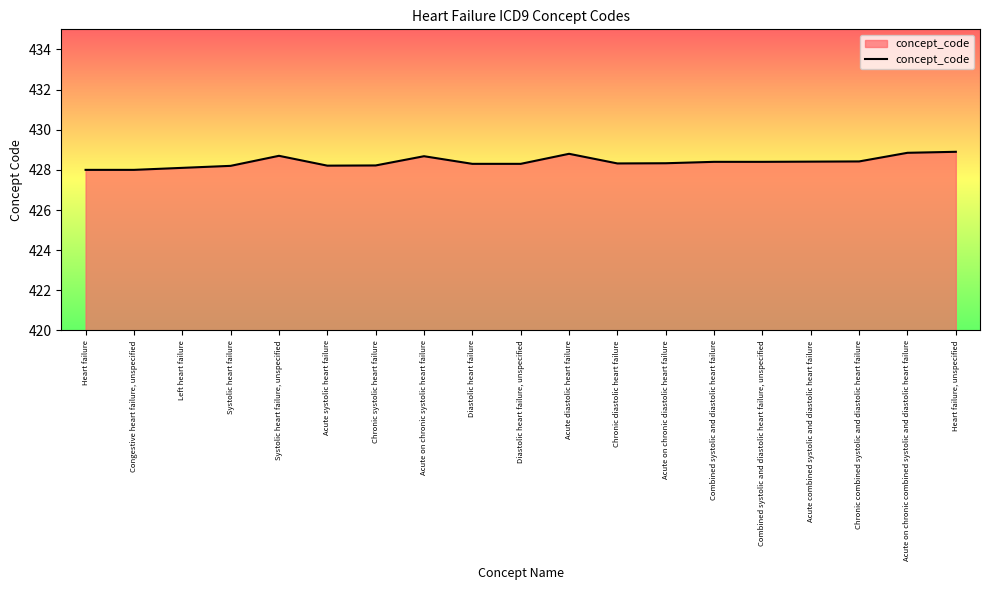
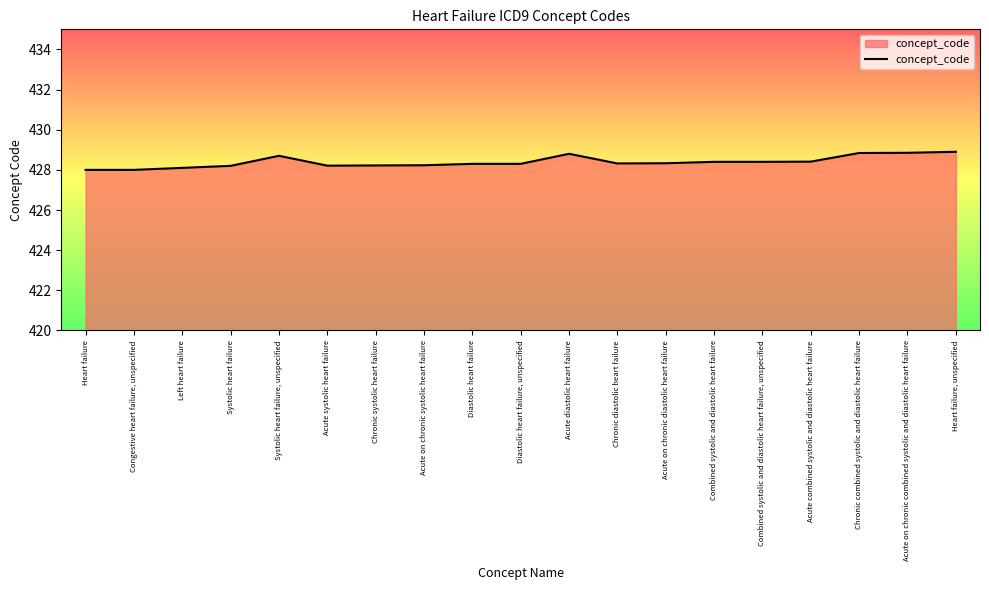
  {
    "Heart failure": 428.0,
    "Congestive heart failure, unspecified": 428.0,
    "Left heart failure": 428.1,
    "Systolic heart failure": 428.2,
    "Systolic heart failure, unspecified": 428.7,
    "Acute systolic heart failure": 428.2,
    "Chronic systolic heart failure": 428.2,
-   "Acute on chronic systolic heart failure": 428.7,
+   "Acute on chronic systolic heart failure": 428.2,
    "Diastolic heart failure": 428.3,
    "Diastolic heart failure, unspecified": 428.3,
    "Acute diastolic heart failure": 428.8,
    "Chronic diastolic heart failure": 428.3,
    "Acute on chronic diastolic heart failure": 428.3,
    "Combined systolic and diastolic heart failure": 428.4,
    "Combined systolic and diastolic heart failure, unspecified": 428.4,
    "Acute combined systolic and diastolic heart failure": 428.4,
-   "Chronic combined systolic and diastolic heart failure": 428.4,
+   "Chronic combined systolic and diastolic heart failure": 428.8,
    "Acute on chronic combined systolic and diastolic heart failure": 428.9,
    "Heart failure, unspecified": 428.9
  }
